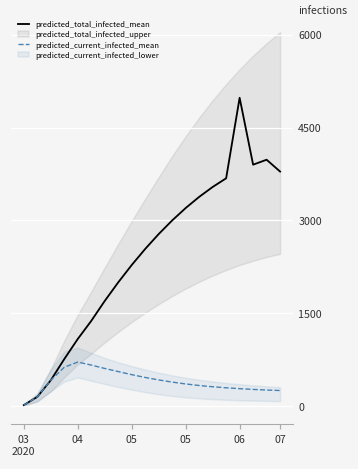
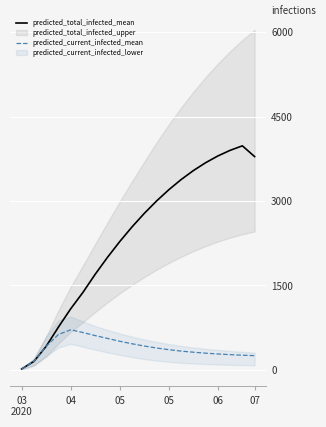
  {
    "predicted_total_infected_mean": {
      "04": 1100,
-     "06": 5000,
+     "06": 3800,
      "07": 3800
    }
  }
